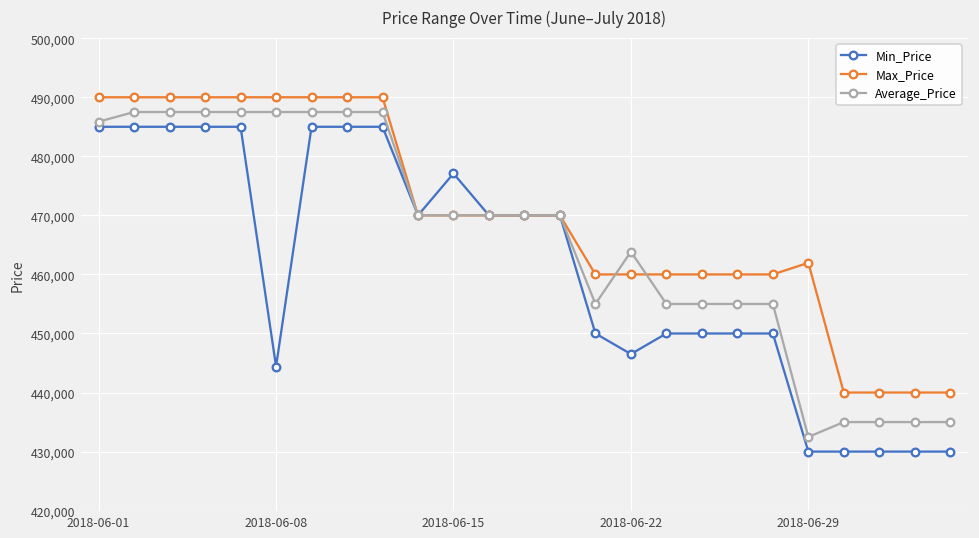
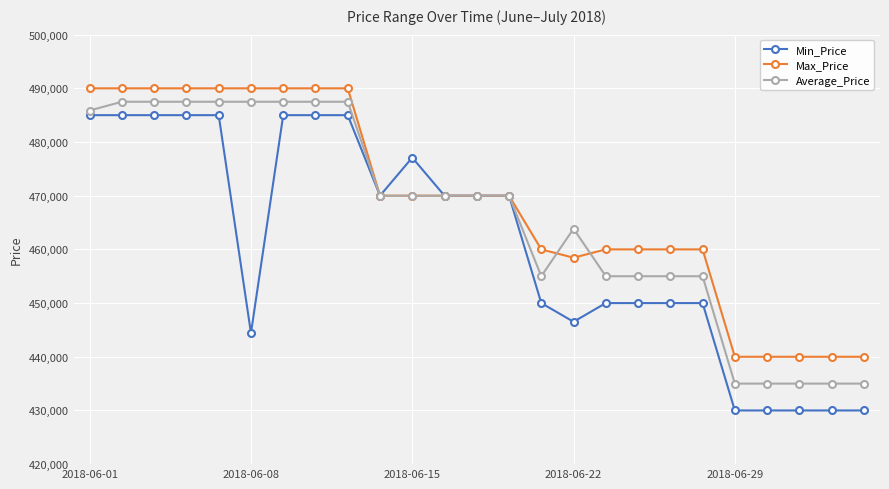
  {
    "Min_Price": {
      "2018-06-01": "485,000",
      "2018-06-08": "444,000",
      "2018-06-15": "477,000",
      "2018-06-22": "447,000",
      "2018-06-29": "430,000"
    },
    "Max_Price": {
      "2018-06-01": "490,000",
      "2018-06-08": "490,000",
-     "2018-06-22": "460,000",
-     "2018-06-29": "462,000"
+     "2018-06-22": "458,000",
+     "2018-06-29": "440,000"
    },
    "Average_Price": {
      "2018-06-01": "486,000",
      "2018-06-08": "488,000",
      "2018-06-22": "464,000",
-     "2018-06-29": "432,000"
+     "2018-06-29": "435,000"
    }
  }
